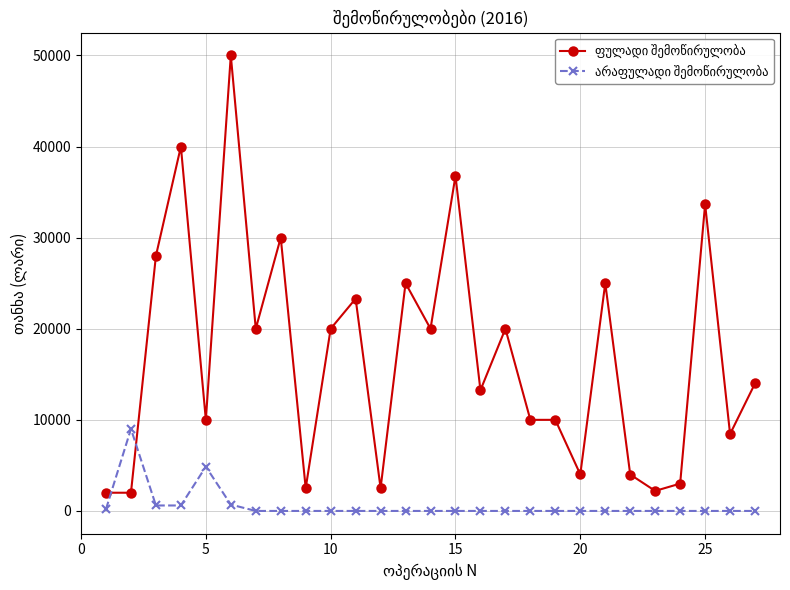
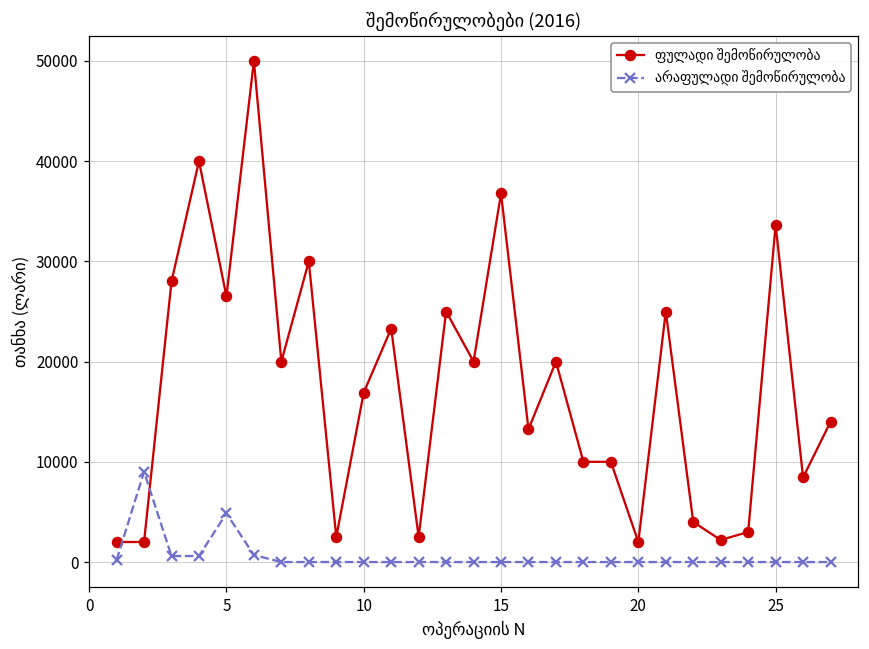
  {
    "ფულადი შემოწირულობა": {
-     "5": 10000,
-     "10": 20000,
+     "5": 27000,
+     "10": 17000,
      "15": 37000,
-     "20": 4000,
+     "20": 2000,
      "25": 34000
    },
    "არაფულადი შემოწირულობა": {
      "5": 5000,
      "10": 0,
      "15": 0,
      "20": 0,
      "25": 0
    }
  }
